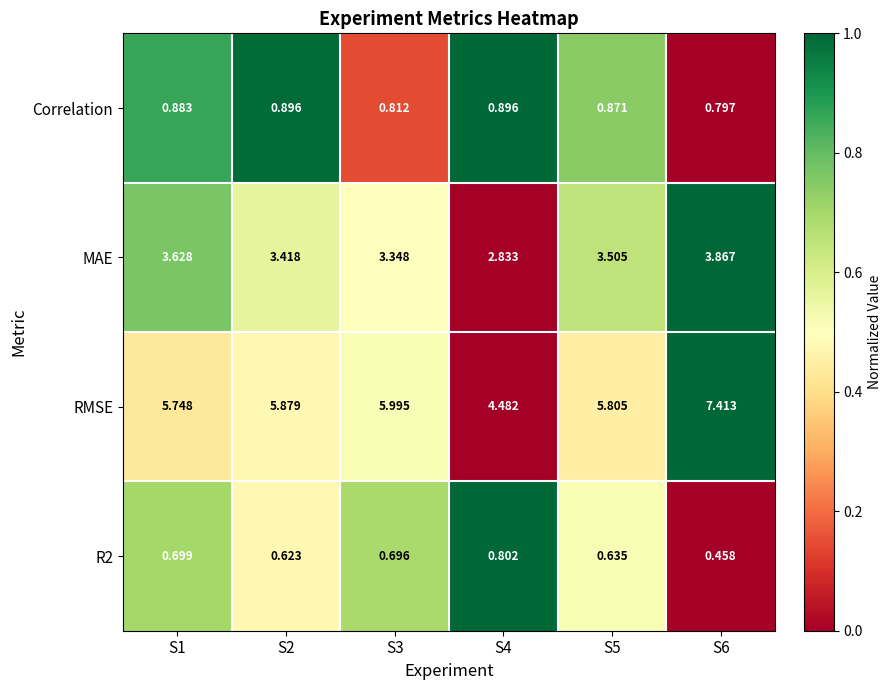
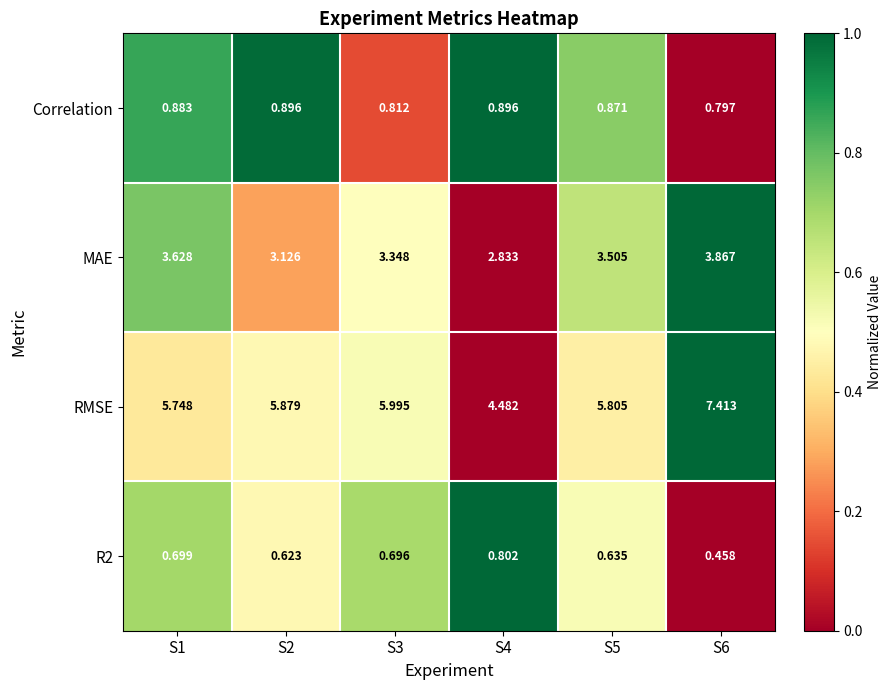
  {
    "Correlation": {
      "S1": 0.883,
      "S2": 0.896,
      "S3": 0.812,
      "S4": 0.896,
      "S5": 0.871,
      "S6": 0.797
    },
    "MAE": {
      "S1": 3.628,
-     "S2": 3.418,
+     "S2": 3.126,
      "S3": 3.348,
      "S4": 2.833,
      "S5": 3.505,
      "S6": 3.867
    },
    "RMSE": {
      "S1": 5.748,
      "S2": 5.879,
      "S3": 5.995,
      "S4": 4.482,
      "S5": 5.805,
      "S6": 7.413
    },
    "R2": {
      "S1": 0.699,
      "S2": 0.623,
      "S3": 0.696,
      "S4": 0.802,
      "S5": 0.635,
      "S6": 0.458
    }
  }
